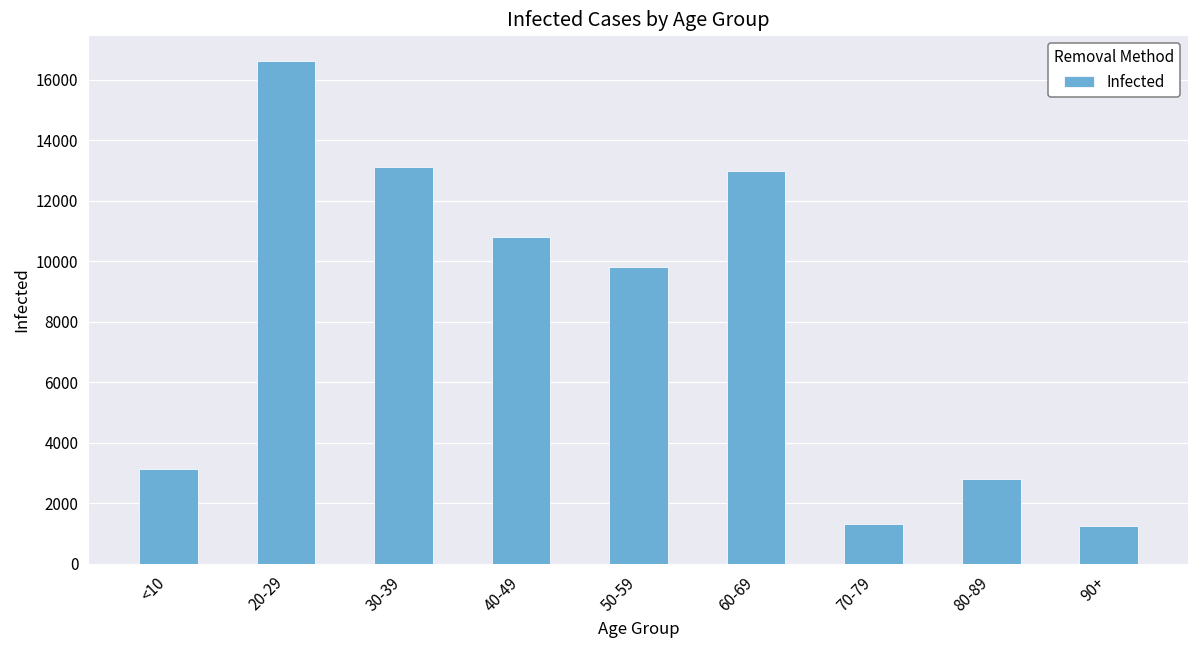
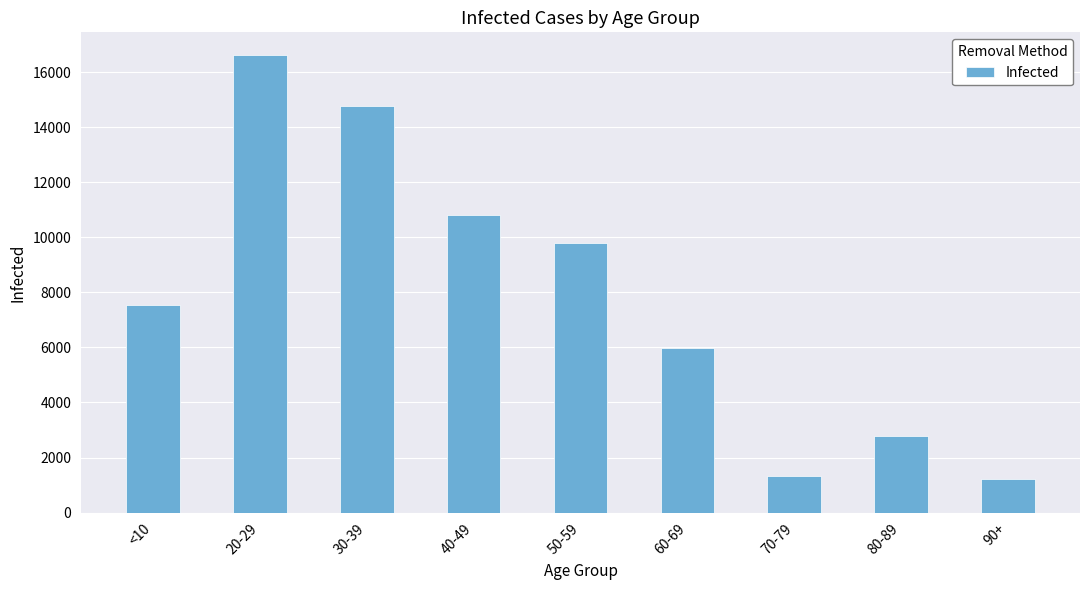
  {
-   "<10": 3100,
+   "<10": 7500,
    "20-29": 16600,
-   "30-39": 13100,
+   "30-39": 14800,
    "40-49": 10800,
    "50-59": 9800,
-   "60-69": 13000,
+   "60-69": 6000,
    "70-79": 1300,
    "80-89": 2800,
    "90+": 1200
  }
